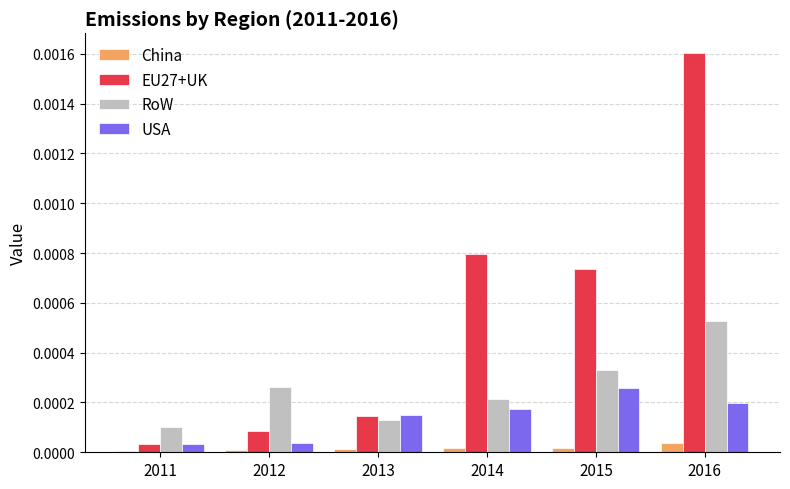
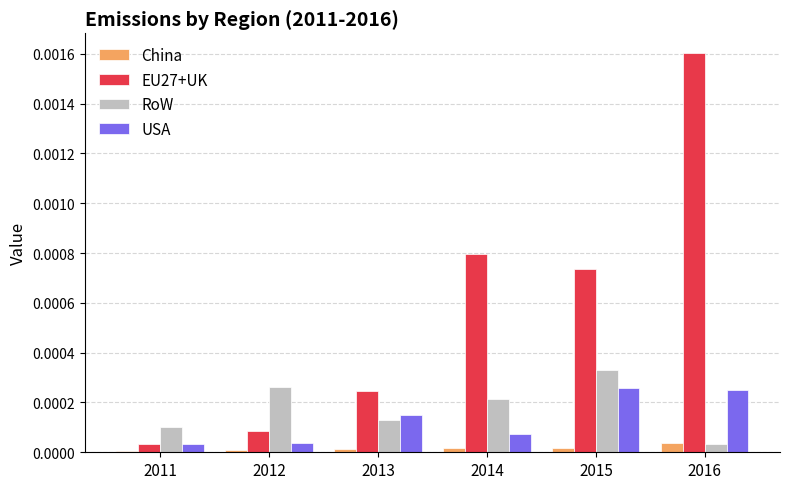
  {
    "China": {
      "2013": 0.00001,
      "2014": 0.00002,
      "2015": 0.00002,
      "2016": 0.00004
    },
    "EU27+UK": {
      "2011": 0.00003,
      "2012": 0.00008,
-     "2013": 0.00015,
+     "2013": 0.00025,
      "2014": 0.00080,
      "2015": 0.00073,
      "2016": 0.00160
    },
    "RoW": {
      "2011": 0.00010,
      "2012": 0.00026,
      "2013": 0.00013,
      "2014": 0.00021,
      "2015": 0.00033,
-     "2016": 0.00053
+     "2016": 0.00003
    },
    "USA": {
      "2011": 0.00003,
      "2012": 0.00004,
      "2013": 0.00015,
-     "2014": 0.00017,
+     "2014": 0.00008,
      "2015": 0.00026,
-     "2016": 0.00020
+     "2016": 0.00025
    }
  }
